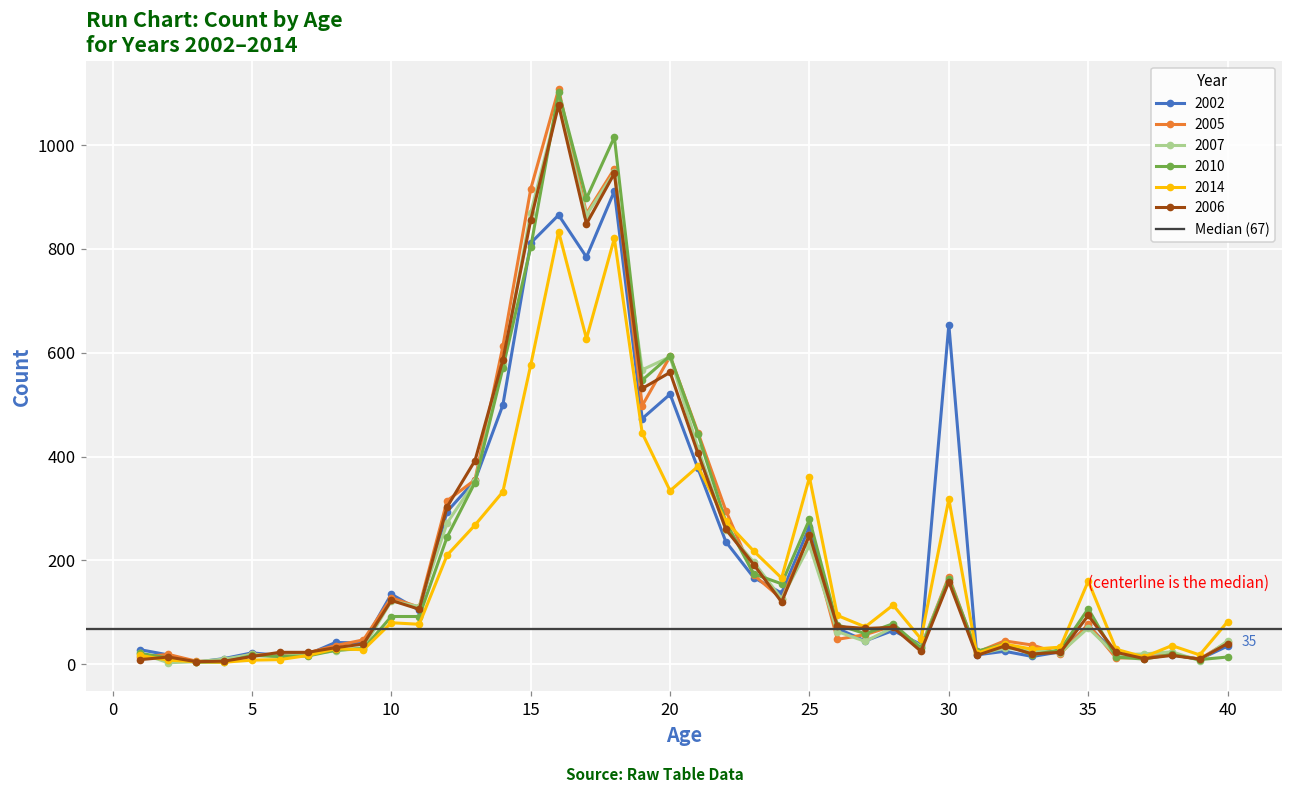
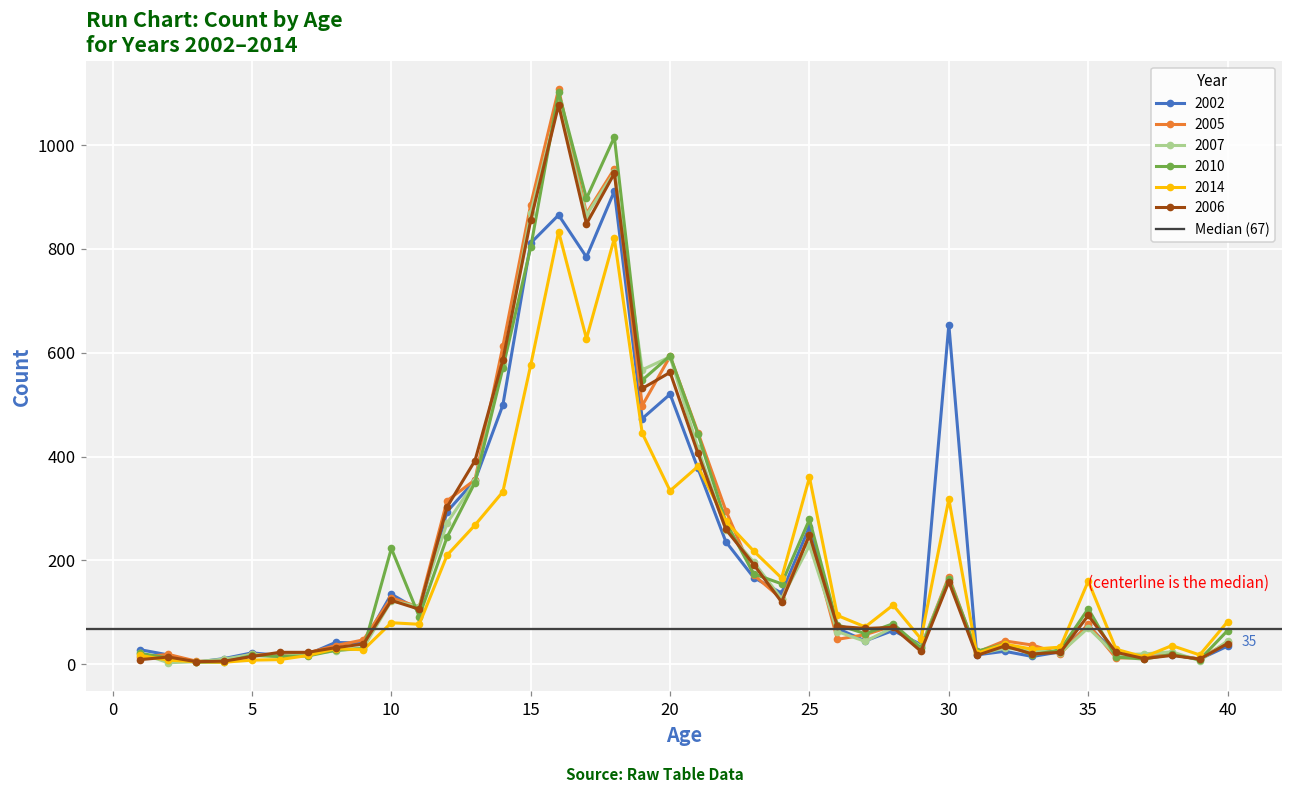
  {
    "2002": {
      "10": 140,
      "15": 810,
      "20": 520,
      "25": 270,
      "30": 650
    },
    "2005": {
-     "15": 920
+     "15": 890
    },
    "2007": {
      "15": 870,
      "25": 230
    },
    "2010": {
-     "10": 90,
+     "10": 220,
      "15": 800,
      "25": 280,
      "35": 110,
-     "40": 10
+     "40": 70
    },
    "2014": {
      "5": 10,
      "10": 80,
      "15": 580,
      "20": 330,
      "25": 360,
      "30": 320,
      "35": 160,
      "40": 80
    },
    "2006": {
      "15": 860,
      "20": 560,
      "30": 160,
      "35": 90
    }
  }
